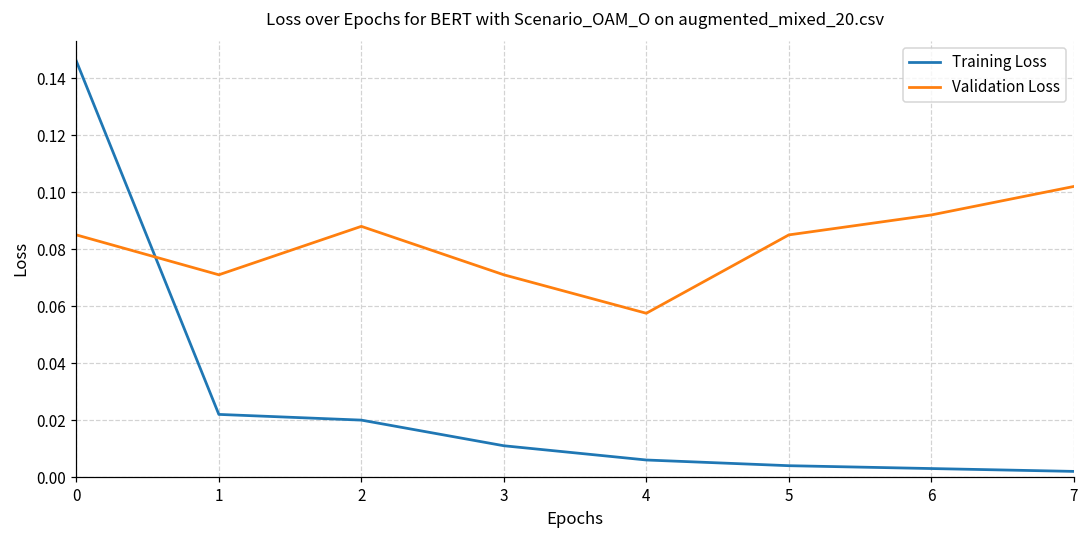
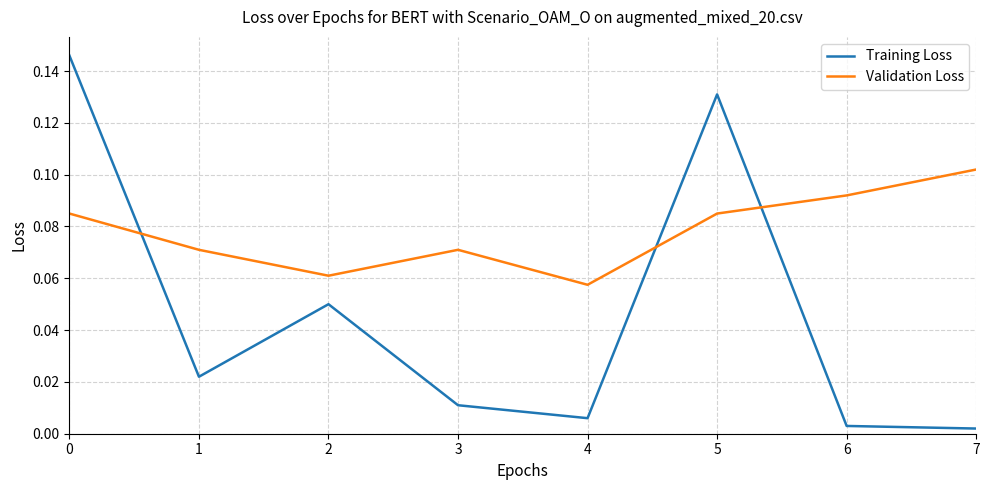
  {
    "Training Loss": {
      "0": 0.146,
      "1": 0.022,
-     "2": 0.02,
+     "2": 0.05,
      "3": 0.011,
      "4": 0.006,
-     "5": 0.004,
+     "5": 0.131,
      "6": 0.003,
      "7": 0.002
    },
    "Validation Loss": {
      "0": 0.085,
      "1": 0.071,
-     "2": 0.088,
+     "2": 0.061,
      "3": 0.071,
      "4": 0.058,
      "5": 0.085,
      "6": 0.092,
      "7": 0.102
    }
  }
